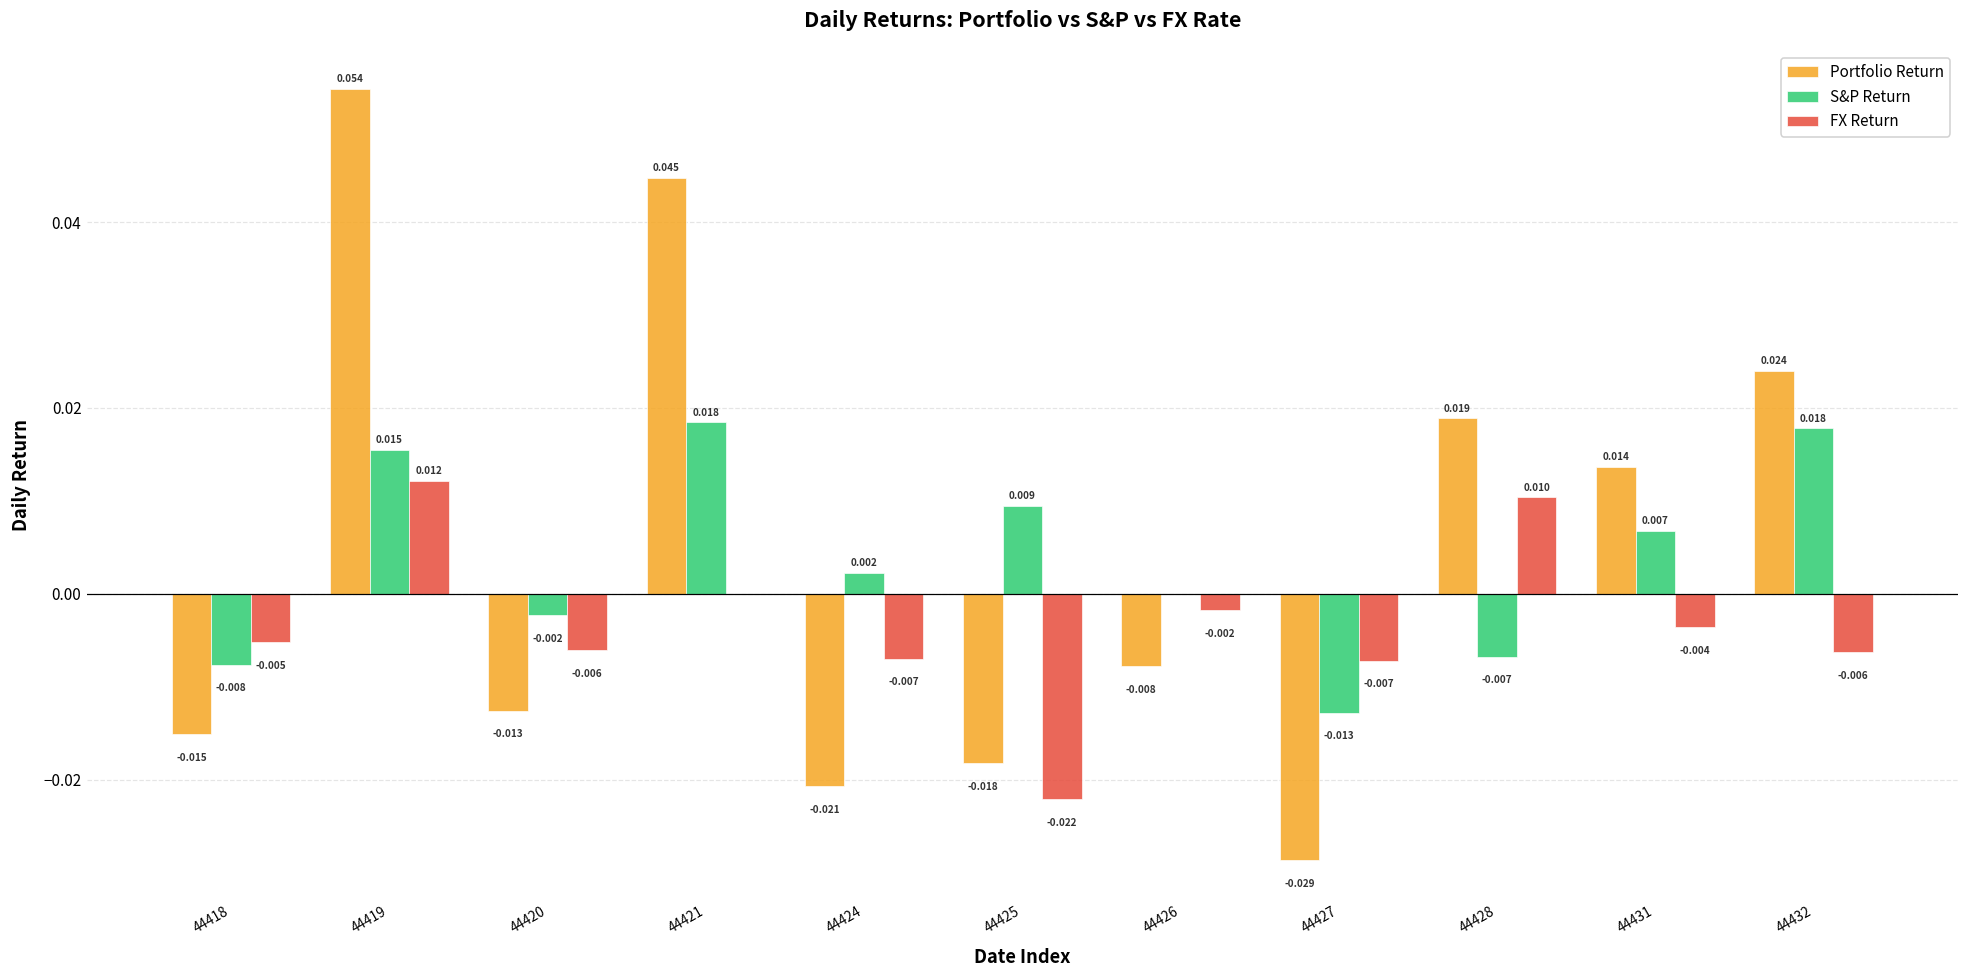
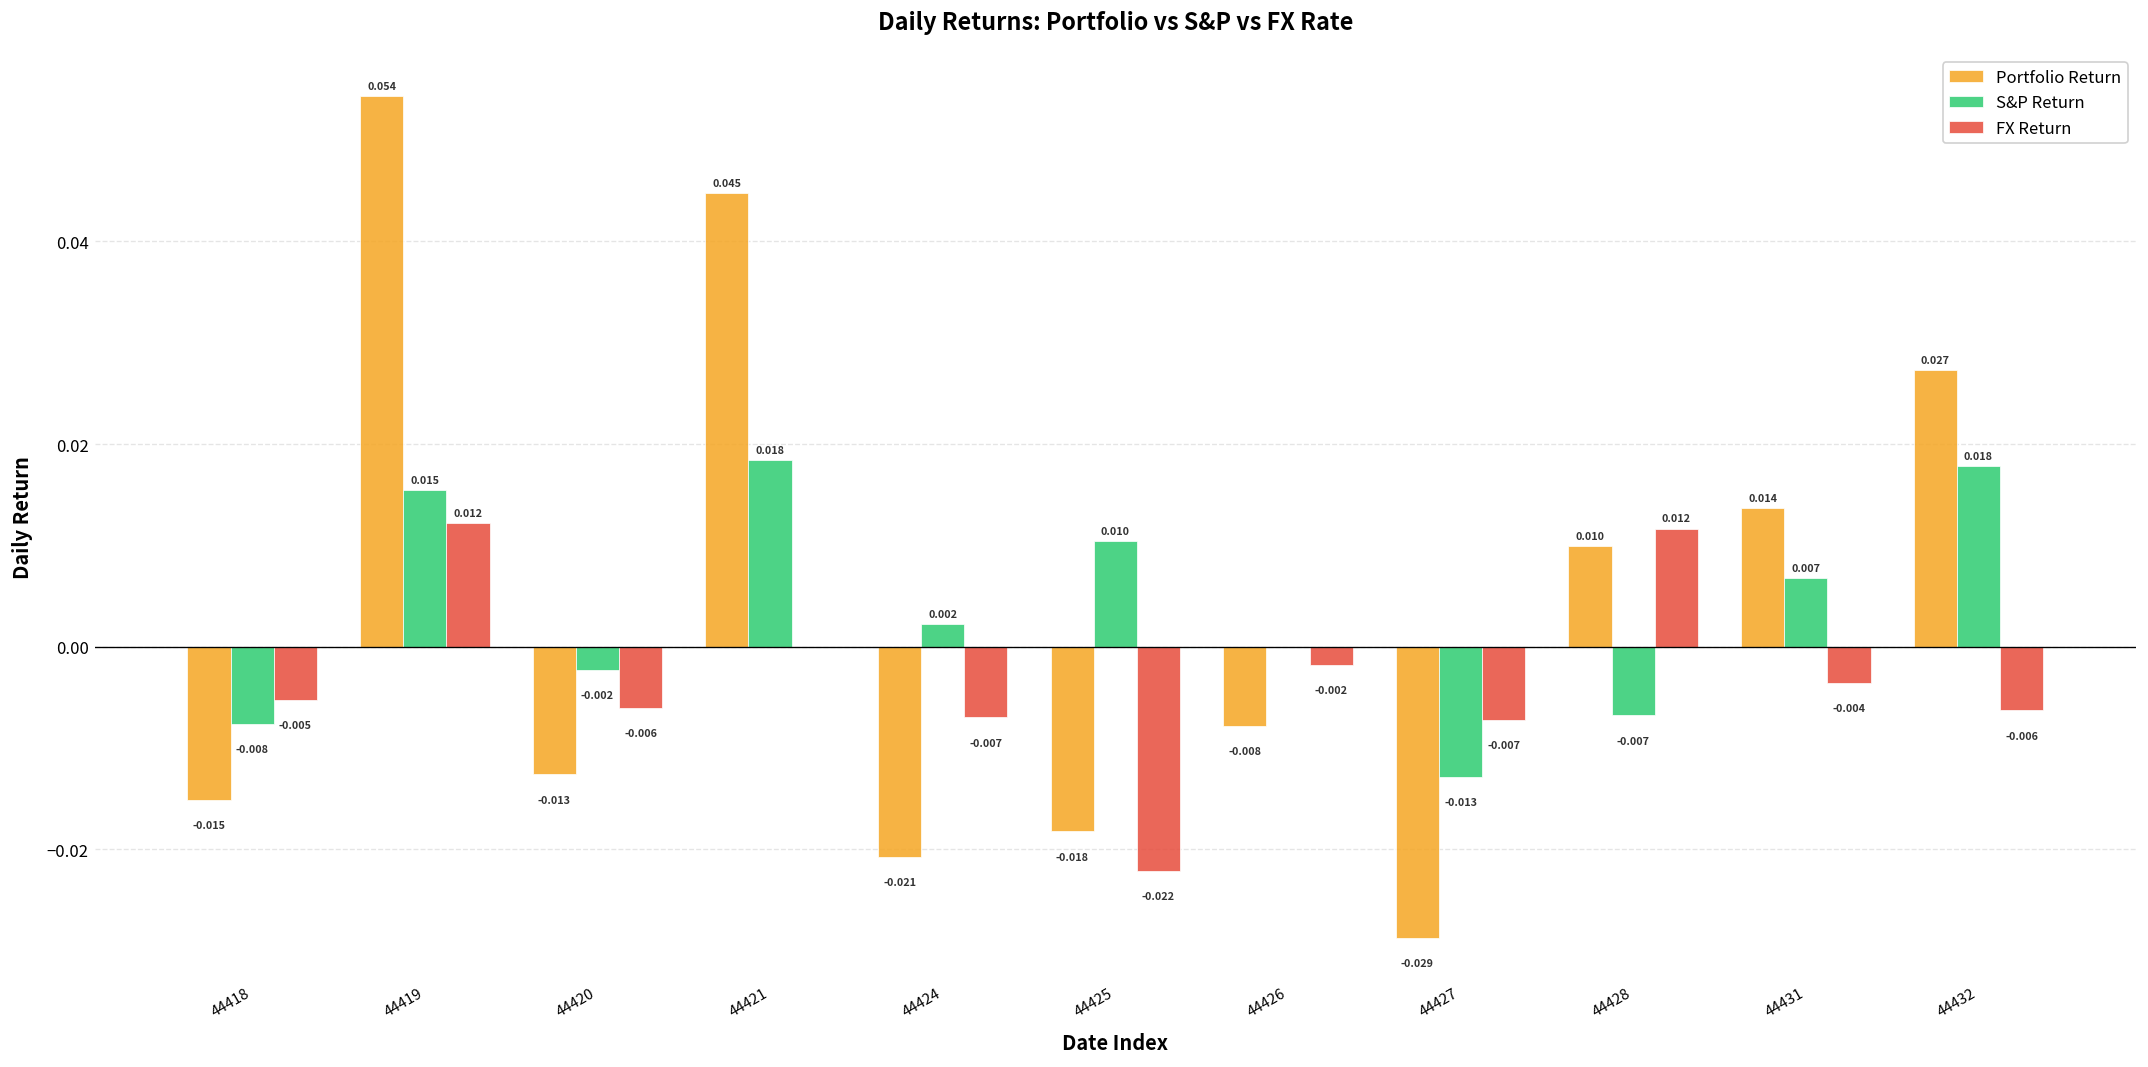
  {
    "Portfolio Return": {
      "44418": -0.015,
      "44419": 0.054,
      "44420": -0.013,
      "44421": 0.045,
      "44424": -0.021,
      "44425": -0.018,
      "44426": -0.008,
      "44427": -0.029,
-     "44428": 0.019,
+     "44428": 0.010,
      "44431": 0.014,
-     "44432": 0.024
+     "44432": 0.027
    },
    "S&P Return": {
      "44418": -0.008,
      "44419": 0.015,
      "44420": -0.002,
      "44421": 0.018,
      "44424": 0.002,
-     "44425": 0.009,
+     "44425": 0.010,
      "44427": -0.013,
      "44428": -0.007,
      "44431": 0.007,
      "44432": 0.018
    },
    "FX Return": {
      "44418": -0.005,
      "44419": 0.012,
      "44420": -0.006,
      "44424": -0.007,
      "44425": -0.022,
      "44426": -0.002,
      "44427": -0.007,
-     "44428": 0.010,
+     "44428": 0.012,
      "44431": -0.004,
      "44432": -0.006
    }
  }
